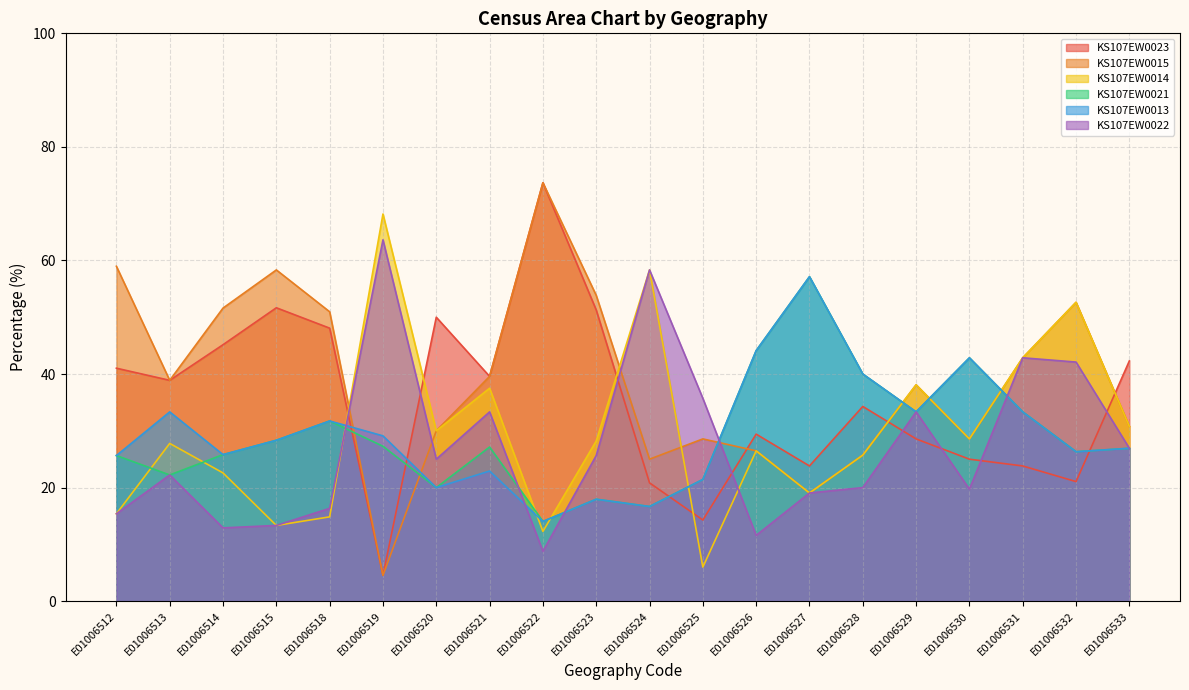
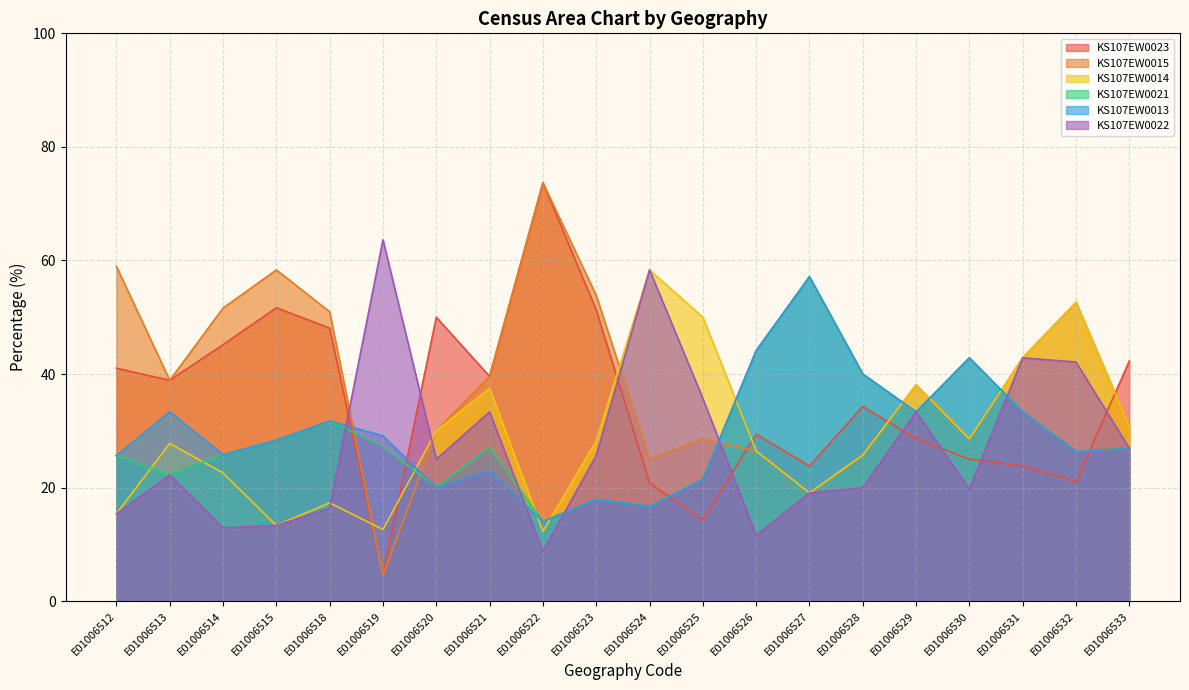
  {
    "KS107EW0014": {
      "E01006513": 28,
      "E01006514": 23,
-     "E01006518": 15,
-     "E01006519": 68,
+     "E01006518": 17,
+     "E01006519": 13,
      "E01006521": 38,
      "E01006522": 12,
      "E01006523": 28,
-     "E01006525": 6
+     "E01006525": 50
    },
    "KS107EW0021": {
      "E01006519": 27,
      "E01006521": 27
    },
    "KS107EW0013": {
      "E01006513": 33,
      "E01006519": 29,
      "E01006521": 23
    },
    "KS107EW0022": {
      "E01006514": 13,
      "E01006518": 16,
      "E01006519": 64,
      "E01006520": 25,
      "E01006521": 33,
      "E01006522": 9,
      "E01006523": 26,
      "E01006525": 36,
      "E01006526": 12,
      "E01006528": 20,
      "E01006530": 20,
      "E01006532": 42
    }
  }
